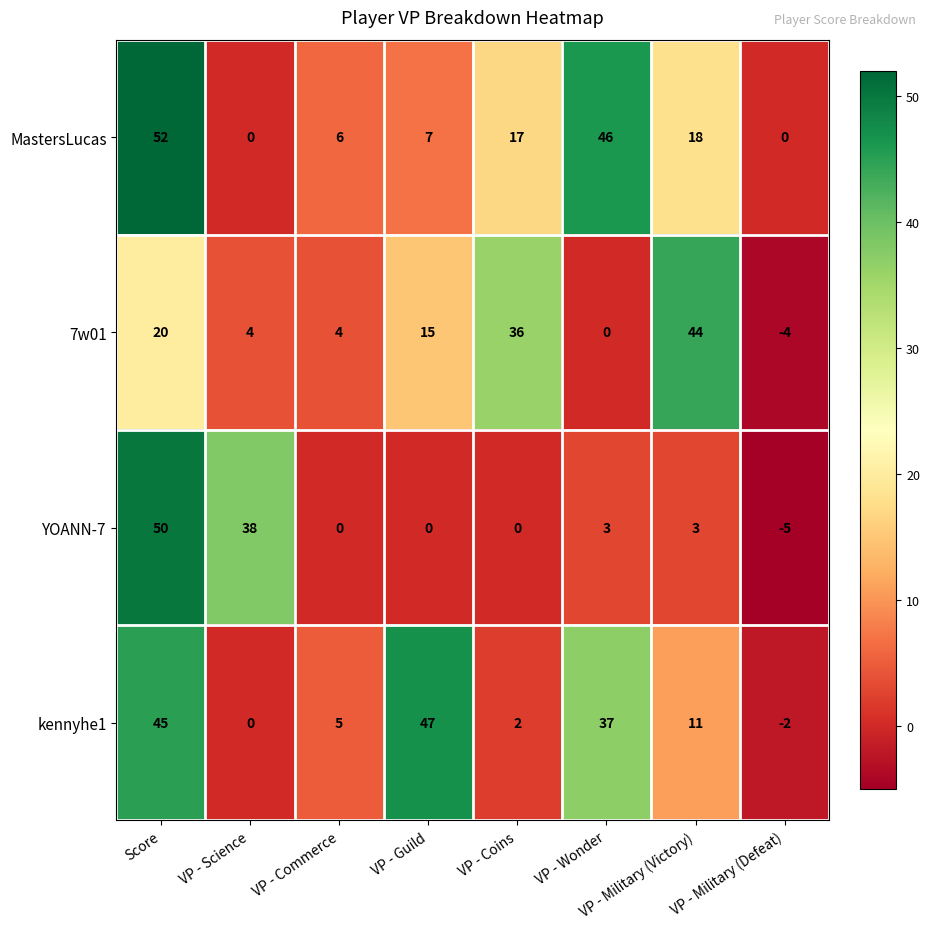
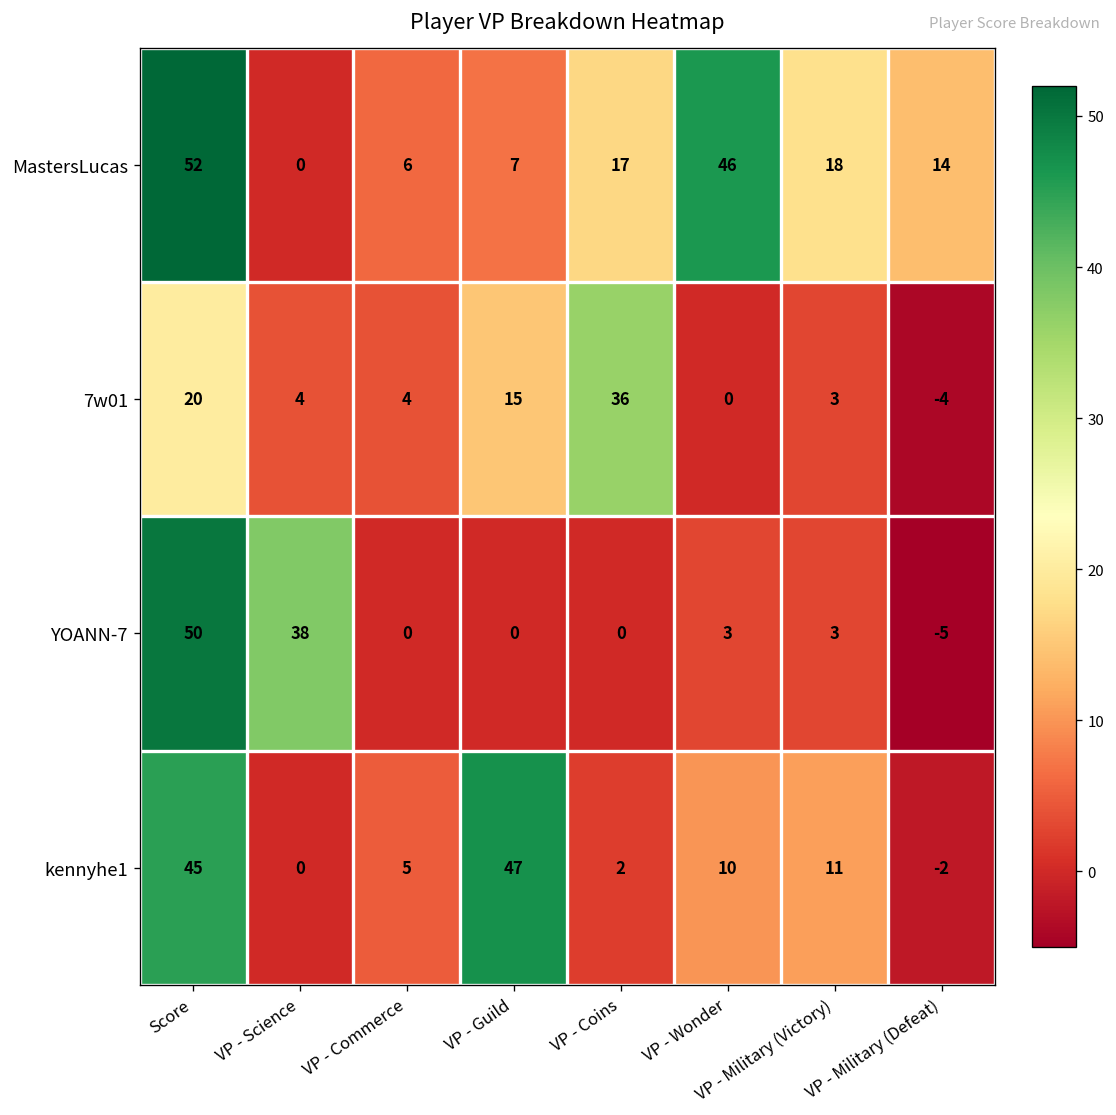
  {
    "MastersLucas": {
      "Score": 52,
      "VP - Science": 0,
      "VP - Commerce": 6,
      "VP - Guild": 7,
      "VP - Coins": 17,
      "VP - Wonder": 46,
      "VP - Military (Victory)": 18,
-     "VP - Military (Defeat)": 0
+     "VP - Military (Defeat)": 14
    },
    "7w01": {
      "Score": 20,
      "VP - Science": 4,
      "VP - Commerce": 4,
      "VP - Guild": 15,
      "VP - Coins": 36,
      "VP - Wonder": 0,
-     "VP - Military (Victory)": 44,
+     "VP - Military (Victory)": 3,
      "VP - Military (Defeat)": -4
    },
    "YOANN-7": {
      "Score": 50,
      "VP - Science": 38,
      "VP - Commerce": 0,
      "VP - Guild": 0,
      "VP - Coins": 0,
      "VP - Wonder": 3,
      "VP - Military (Victory)": 3,
      "VP - Military (Defeat)": -5
    },
    "kennyhe1": {
      "Score": 45,
      "VP - Science": 0,
      "VP - Commerce": 5,
      "VP - Guild": 47,
      "VP - Coins": 2,
-     "VP - Wonder": 37,
+     "VP - Wonder": 10,
      "VP - Military (Victory)": 11,
      "VP - Military (Defeat)": -2
    }
  }
